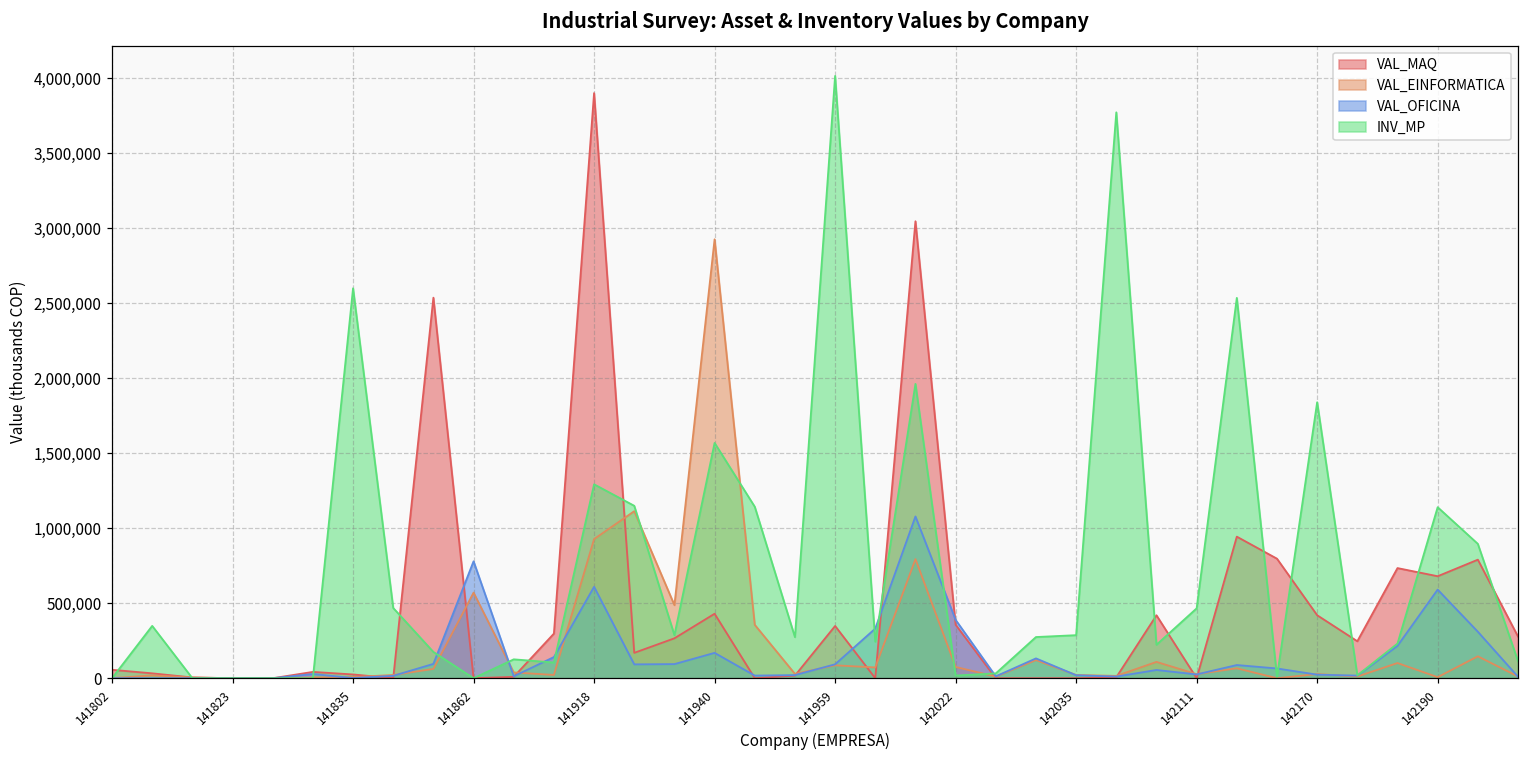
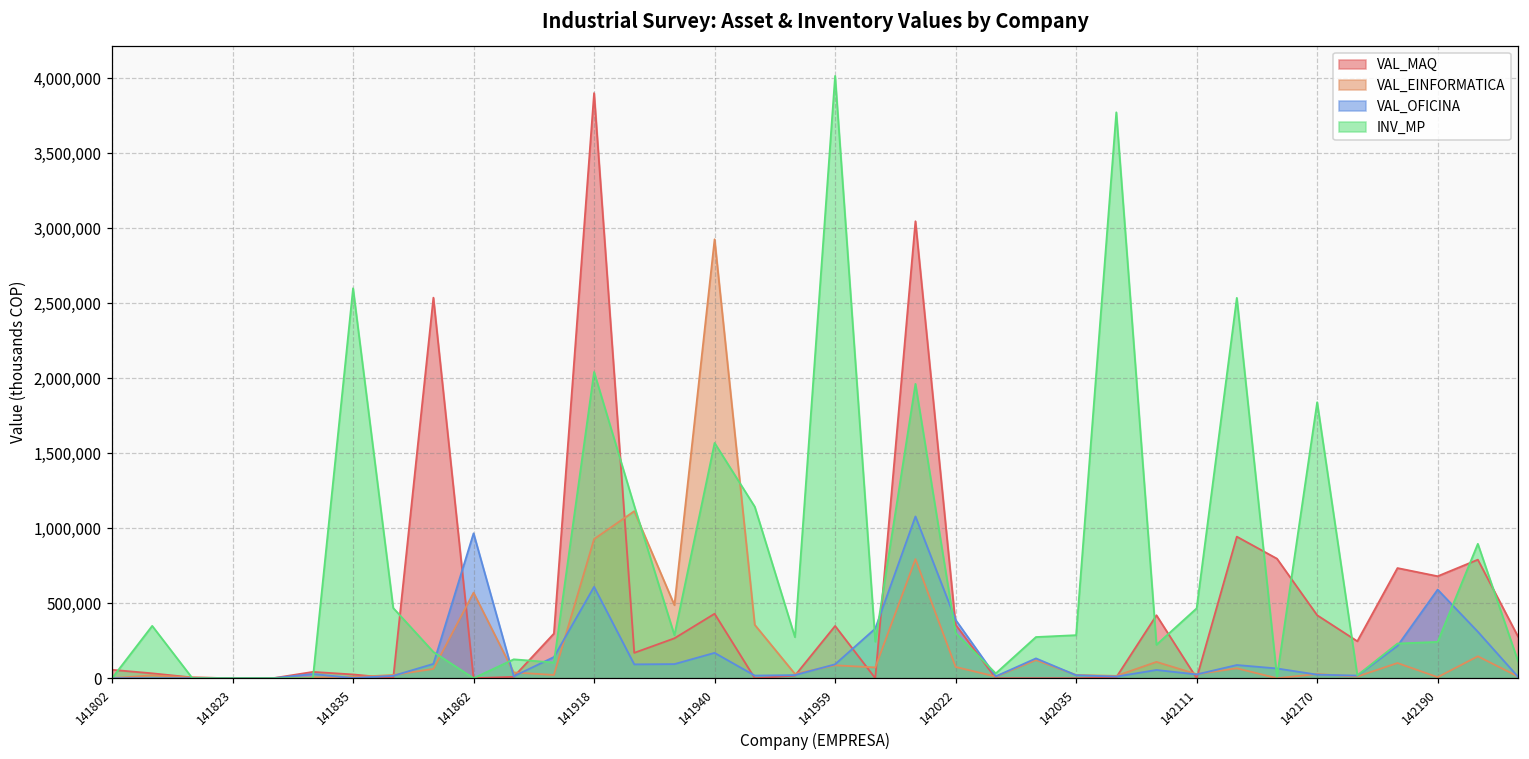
  {
    "VAL_OFICINA": {
-     "141862": "780,000",
+     "141862": "970,000",
      "141918": "610,000",
      "141940": "170,000",
      "142022": "390,000",
      "142190": "590,000"
    },
    "INV_MP": {
      "141835": "2,600,000",
-     "141918": "1,290,000",
+     "141918": "2,040,000",
      "141940": "1,570,000",
      "141959": "4,010,000",
-     "142022": "20,000",
+     "142022": "300,000",
      "142035": "290,000",
      "142111": "470,000",
      "142170": "1,840,000",
-     "142190": "1,140,000"
+     "142190": "240,000"
    }
  }
